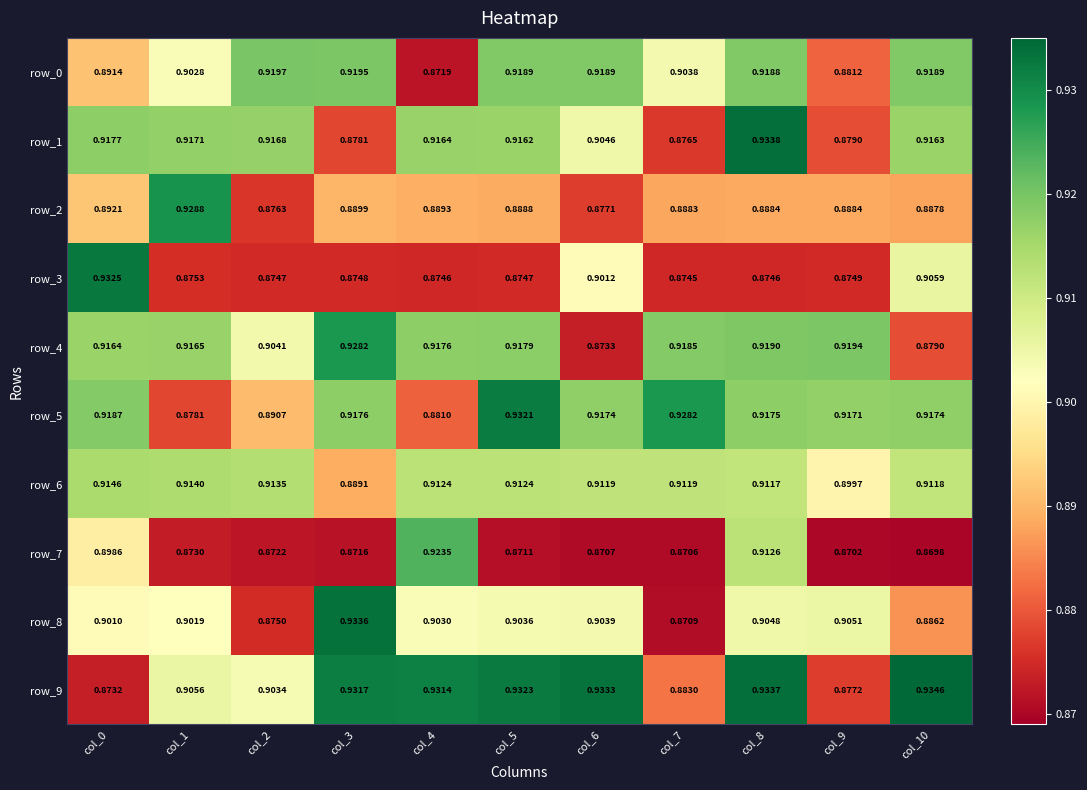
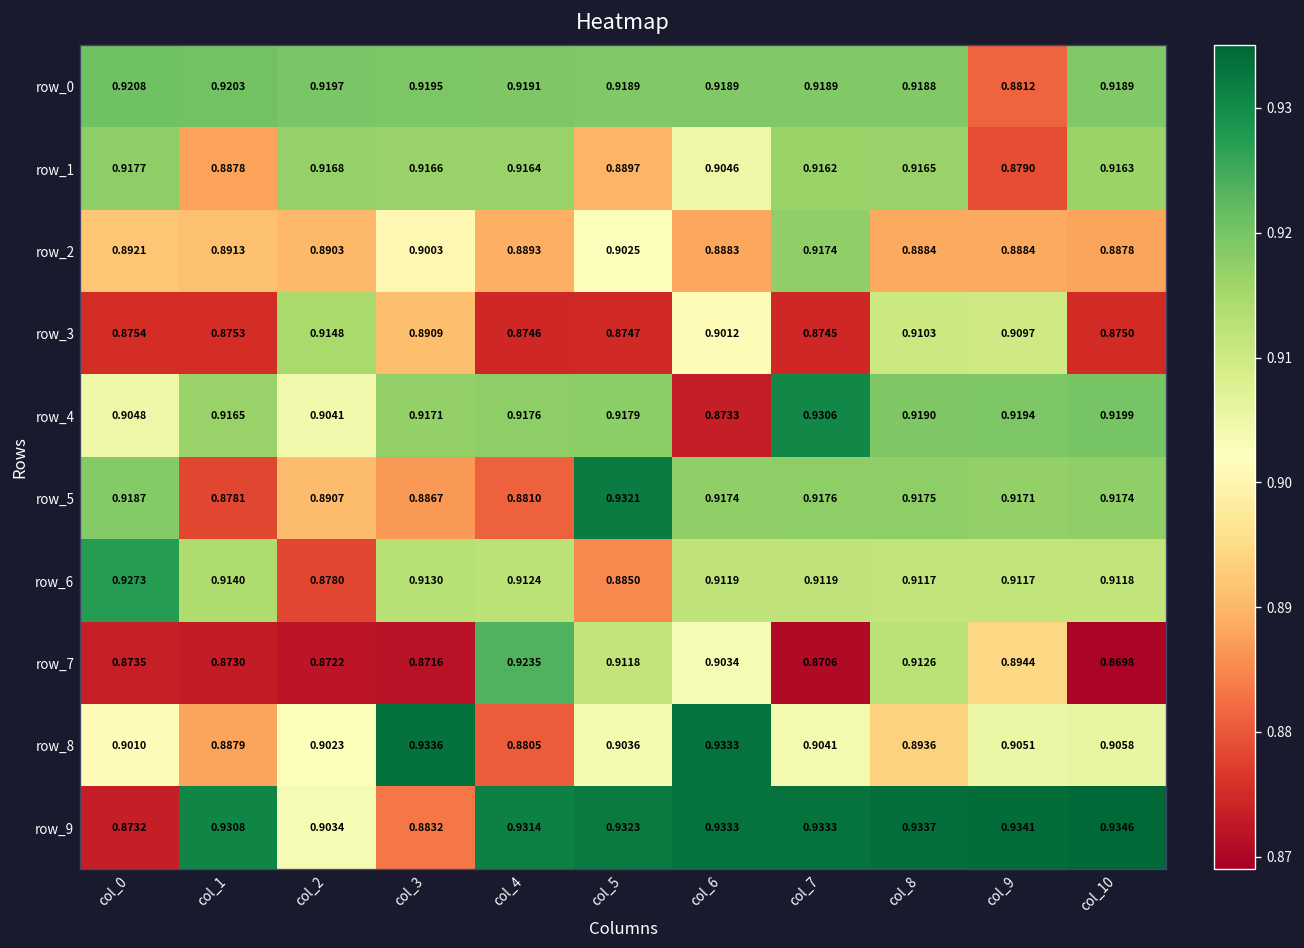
  {
    "row_0": {
-     "col_0": 0.8914,
-     "col_1": 0.9028,
+     "col_0": 0.9208,
+     "col_1": 0.9203,
      "col_2": 0.9197,
      "col_3": 0.9195,
-     "col_4": 0.8719,
+     "col_4": 0.9191,
      "col_5": 0.9189,
      "col_6": 0.9189,
-     "col_7": 0.9038,
+     "col_7": 0.9189,
      "col_8": 0.9188,
      "col_9": 0.8812,
      "col_10": 0.9189
    },
    "row_1": {
      "col_0": 0.9177,
-     "col_1": 0.9171,
+     "col_1": 0.8878,
      "col_2": 0.9168,
-     "col_3": 0.8781,
+     "col_3": 0.9166,
      "col_4": 0.9164,
-     "col_5": 0.9162,
+     "col_5": 0.8897,
      "col_6": 0.9046,
-     "col_7": 0.8765,
-     "col_8": 0.9338,
+     "col_7": 0.9162,
+     "col_8": 0.9165,
      "col_9": 0.8790,
      "col_10": 0.9163
    },
    "row_2": {
      "col_0": 0.8921,
-     "col_1": 0.9288,
-     "col_2": 0.8763,
-     "col_3": 0.8899,
+     "col_1": 0.8913,
+     "col_2": 0.8903,
+     "col_3": 0.9003,
      "col_4": 0.8893,
-     "col_5": 0.8888,
-     "col_6": 0.8771,
-     "col_7": 0.8883,
+     "col_5": 0.9025,
+     "col_6": 0.8883,
+     "col_7": 0.9174,
      "col_8": 0.8884,
      "col_9": 0.8884,
      "col_10": 0.8878
    },
    "row_3": {
-     "col_0": 0.9325,
+     "col_0": 0.8754,
      "col_1": 0.8753,
-     "col_2": 0.8747,
-     "col_3": 0.8748,
+     "col_2": 0.9148,
+     "col_3": 0.8909,
      "col_4": 0.8746,
      "col_5": 0.8747,
      "col_6": 0.9012,
      "col_7": 0.8745,
-     "col_8": 0.8746,
-     "col_9": 0.8749,
-     "col_10": 0.9059
+     "col_8": 0.9103,
+     "col_9": 0.9097,
+     "col_10": 0.8750
    },
    "row_4": {
-     "col_0": 0.9164,
+     "col_0": 0.9048,
      "col_1": 0.9165,
      "col_2": 0.9041,
-     "col_3": 0.9282,
+     "col_3": 0.9171,
      "col_4": 0.9176,
      "col_5": 0.9179,
      "col_6": 0.8733,
-     "col_7": 0.9185,
+     "col_7": 0.9306,
      "col_8": 0.9190,
      "col_9": 0.9194,
-     "col_10": 0.8790
+     "col_10": 0.9199
    },
    "row_5": {
      "col_0": 0.9187,
      "col_1": 0.8781,
      "col_2": 0.8907,
-     "col_3": 0.9176,
+     "col_3": 0.8867,
      "col_4": 0.8810,
      "col_5": 0.9321,
      "col_6": 0.9174,
-     "col_7": 0.9282,
+     "col_7": 0.9176,
      "col_8": 0.9175,
      "col_9": 0.9171,
      "col_10": 0.9174
    },
    "row_6": {
-     "col_0": 0.9146,
+     "col_0": 0.9273,
      "col_1": 0.9140,
-     "col_2": 0.9135,
-     "col_3": 0.8891,
+     "col_2": 0.8780,
+     "col_3": 0.9130,
      "col_4": 0.9124,
-     "col_5": 0.9124,
+     "col_5": 0.8850,
      "col_6": 0.9119,
      "col_7": 0.9119,
      "col_8": 0.9117,
-     "col_9": 0.8997,
+     "col_9": 0.9117,
      "col_10": 0.9118
    },
    "row_7": {
-     "col_0": 0.8986,
+     "col_0": 0.8735,
      "col_1": 0.8730,
      "col_2": 0.8722,
      "col_3": 0.8716,
      "col_4": 0.9235,
-     "col_5": 0.8711,
-     "col_6": 0.8707,
+     "col_5": 0.9118,
+     "col_6": 0.9034,
      "col_7": 0.8706,
      "col_8": 0.9126,
-     "col_9": 0.8702,
+     "col_9": 0.8944,
      "col_10": 0.8698
    },
    "row_8": {
      "col_0": 0.9010,
-     "col_1": 0.9019,
-     "col_2": 0.8750,
+     "col_1": 0.8879,
+     "col_2": 0.9023,
      "col_3": 0.9336,
-     "col_4": 0.9030,
+     "col_4": 0.8805,
      "col_5": 0.9036,
-     "col_6": 0.9039,
-     "col_7": 0.8709,
-     "col_8": 0.9048,
+     "col_6": 0.9333,
+     "col_7": 0.9041,
+     "col_8": 0.8936,
      "col_9": 0.9051,
-     "col_10": 0.8862
+     "col_10": 0.9058
    },
    "row_9": {
      "col_0": 0.8732,
-     "col_1": 0.9056,
+     "col_1": 0.9308,
      "col_2": 0.9034,
-     "col_3": 0.9317,
+     "col_3": 0.8832,
      "col_4": 0.9314,
      "col_5": 0.9323,
      "col_6": 0.9333,
-     "col_7": 0.8830,
+     "col_7": 0.9333,
      "col_8": 0.9337,
-     "col_9": 0.8772,
+     "col_9": 0.9341,
      "col_10": 0.9346
    }
  }
